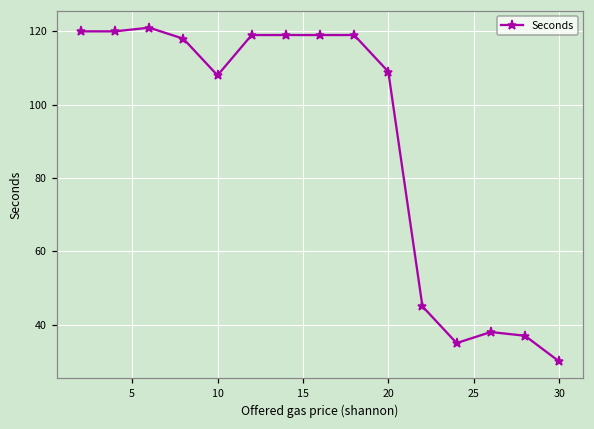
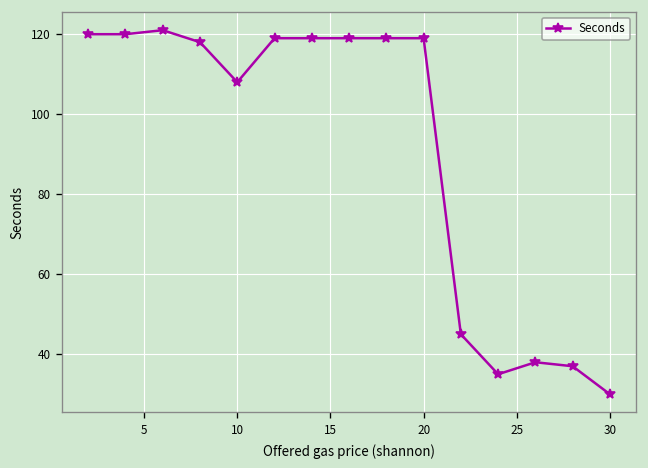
  {
    "10": 108,
-   "20": 109,
+   "20": 119,
    "30": 30
  }
